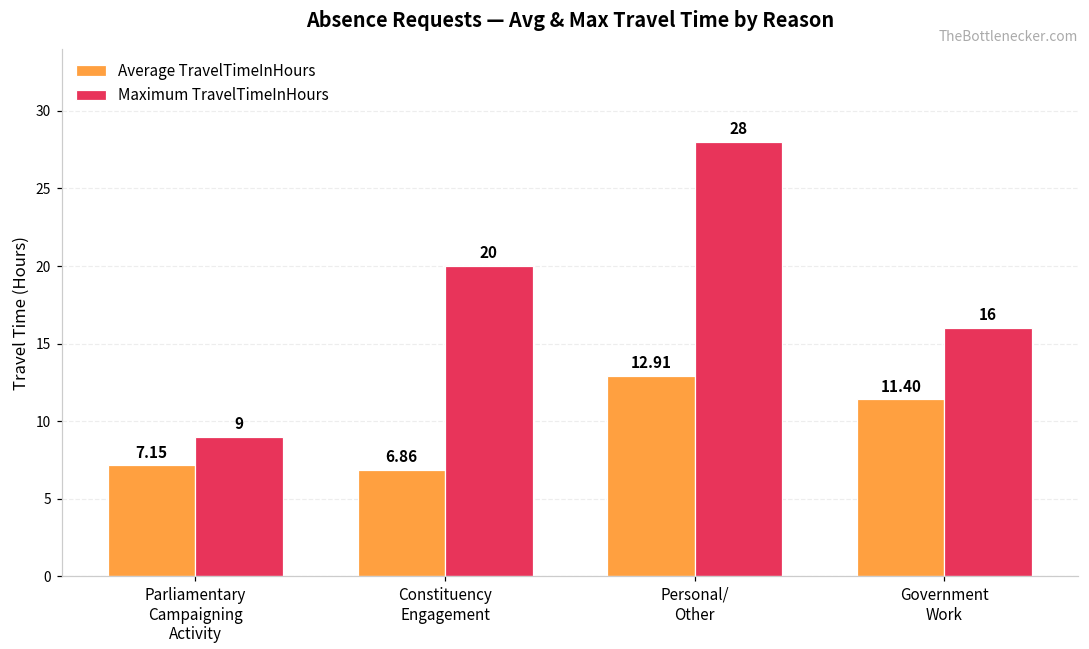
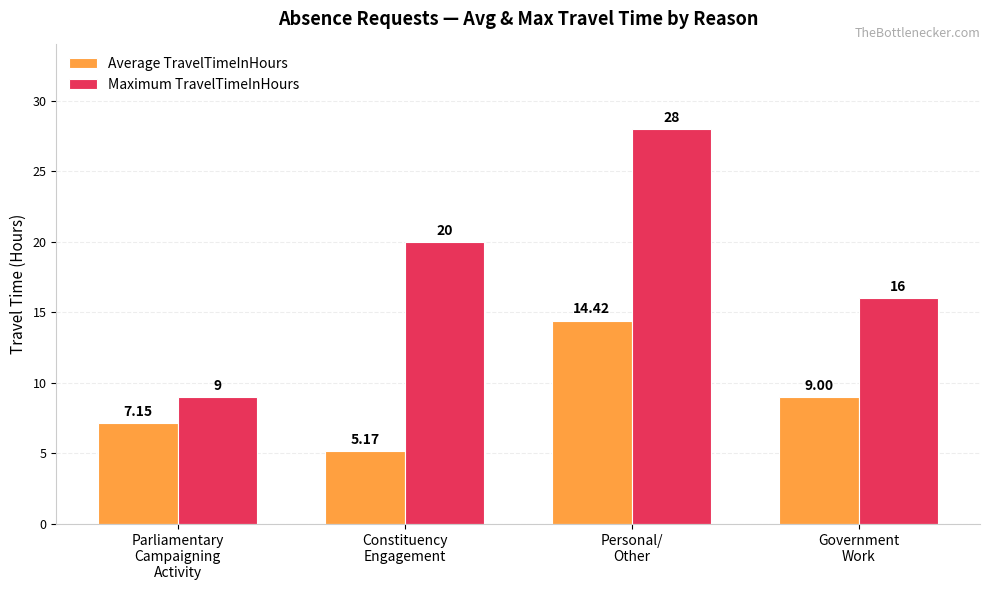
  {
    "Average TravelTimeInHours": {
      "Parliamentary Campaigning Activity": 7.15,
-     "Constituency Engagement": 6.86,
-     "Personal/ Other": 12.91,
-     "Government Work": 11.40
+     "Constituency Engagement": 5.17,
+     "Personal/ Other": 14.42,
+     "Government Work": 9.00
    },
    "Maximum TravelTimeInHours": {
      "Parliamentary Campaigning Activity": 9,
      "Constituency Engagement": 20,
      "Personal/ Other": 28,
      "Government Work": 16
    }
  }
